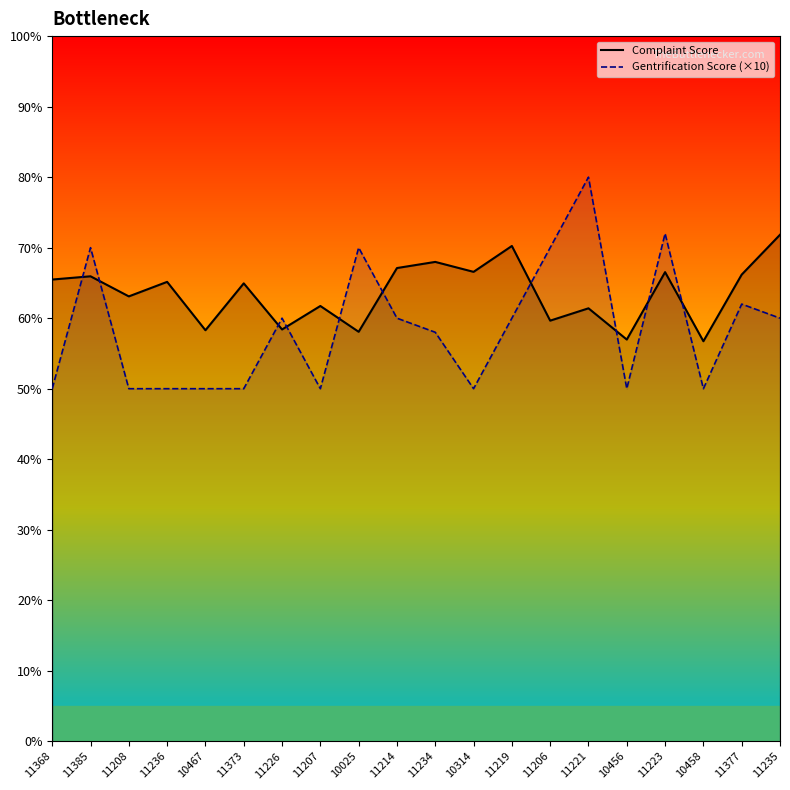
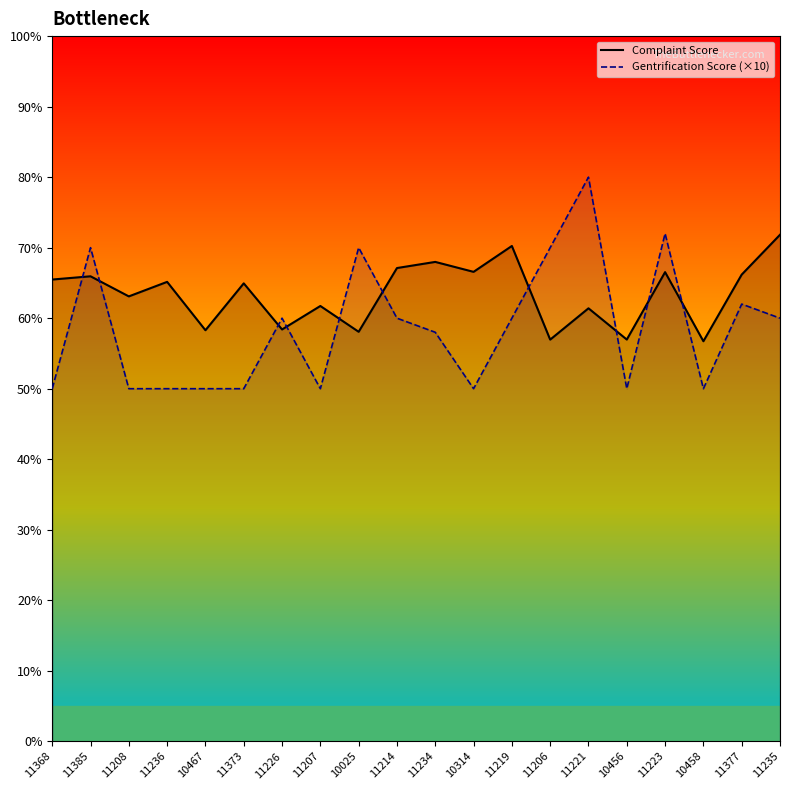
  {
    "Complaint Score": {
      "11368": "65%",
      "11385": "66%",
      "11208": "63%",
      "11236": "65%",
      "10467": "58%",
      "11373": "65%",
      "11226": "58%",
      "11207": "62%",
      "10025": "58%",
      "11214": "67%",
      "11234": "68%",
      "10314": "67%",
      "11219": "70%",
-     "11206": "60%",
+     "11206": "57%",
      "11221": "61%",
      "10456": "57%",
      "11223": "67%",
      "10458": "57%",
      "11377": "66%",
      "11235": "72%"
    },
    "Gentrification Score (×10)": {
      "11368": "50%",
      "11385": "70%",
      "11208": "50%",
      "11236": "50%",
      "10467": "50%",
      "11373": "50%",
      "11226": "60%",
      "11207": "50%",
      "10025": "70%",
      "11214": "60%",
      "11234": "58%",
      "10314": "50%",
      "11219": "60%",
      "11206": "70%",
      "11221": "80%",
      "10456": "50%",
      "11223": "72%",
      "10458": "50%",
      "11377": "62%",
      "11235": "60%"
    }
  }
